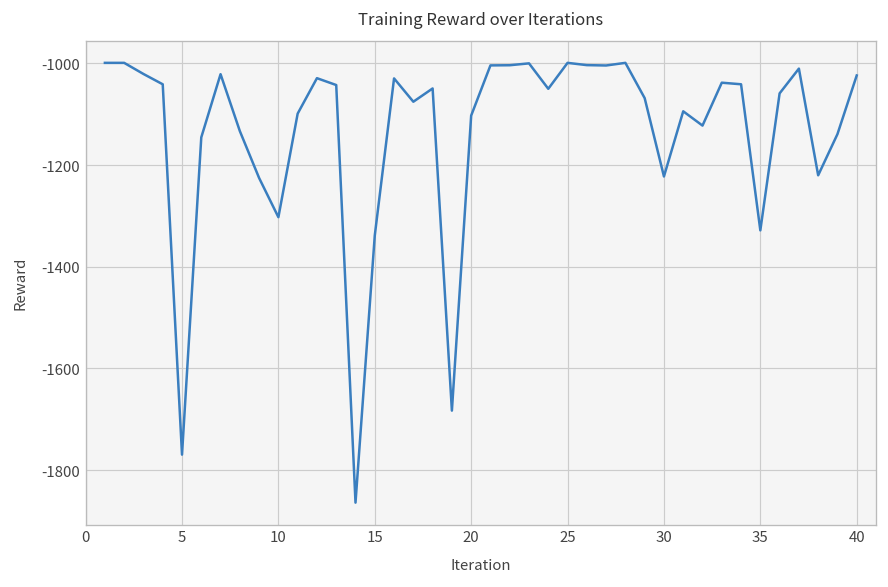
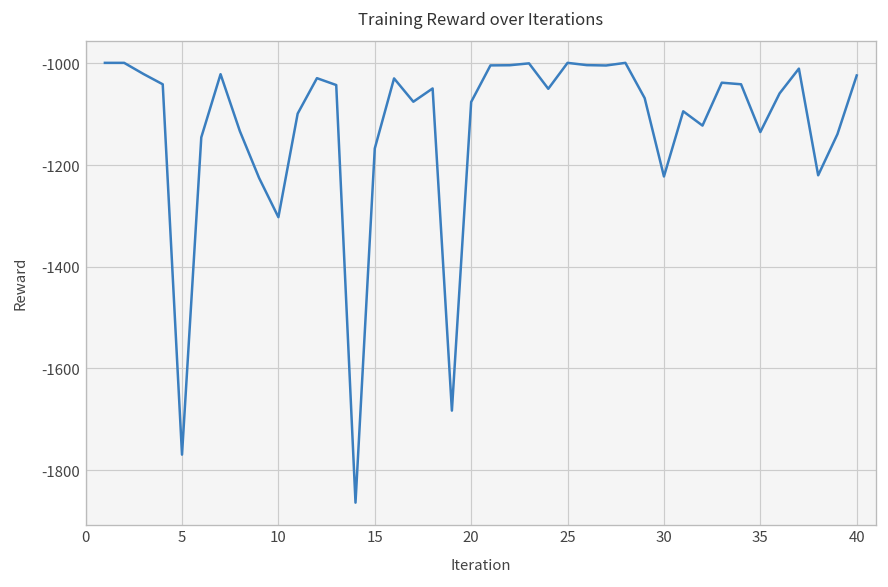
  {
    "5": -1770,
    "10": -1300,
-   "15": -1340,
-   "20": -1100,
+   "15": -1170,
+   "20": -1080,
    "25": -1000,
    "30": -1220,
-   "35": -1330,
+   "35": -1140,
    "40": -1020
  }
